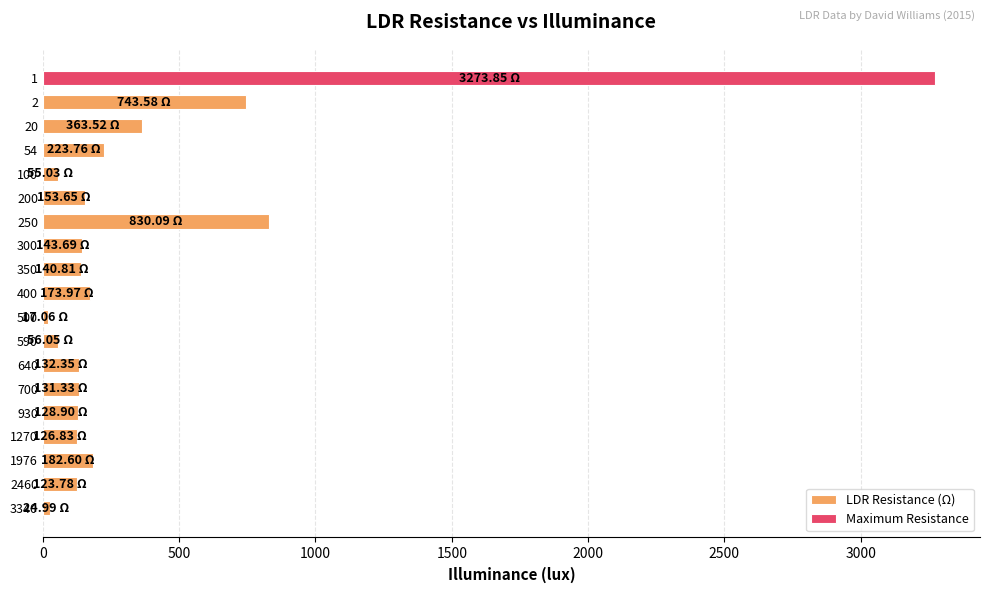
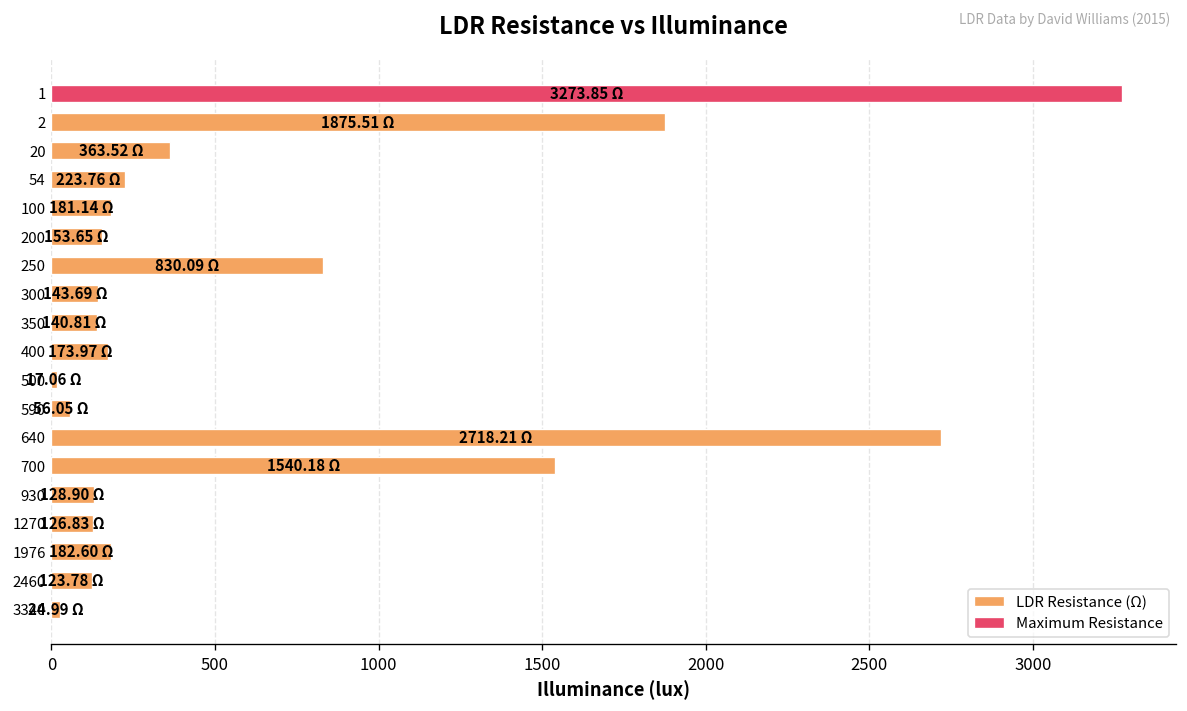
  {
    "LDR Resistance (Ω)": {
      "1": 3273.85,
-     "2": 743.58,
+     "2": 1875.51,
      "20": 363.52,
      "54": 223.76,
-     "100": 55.03,
+     "100": 181.14,
      "200": 153.65,
      "250": 830.09,
      "300": 143.69,
      "350": 140.81,
      "400": 173.97,
      "500": 17.06,
      "590": 56.05,
-     "640": 132.35,
-     "700": 131.33,
+     "640": 2718.21,
+     "700": 1540.18,
      "930": 128.90,
      "1270": 126.83,
      "1976": 182.60,
      "2460": 123.78,
      "3340": 24.99
    },
    "Maximum Resistance": {
      "1": 3273.85
    }
  }
